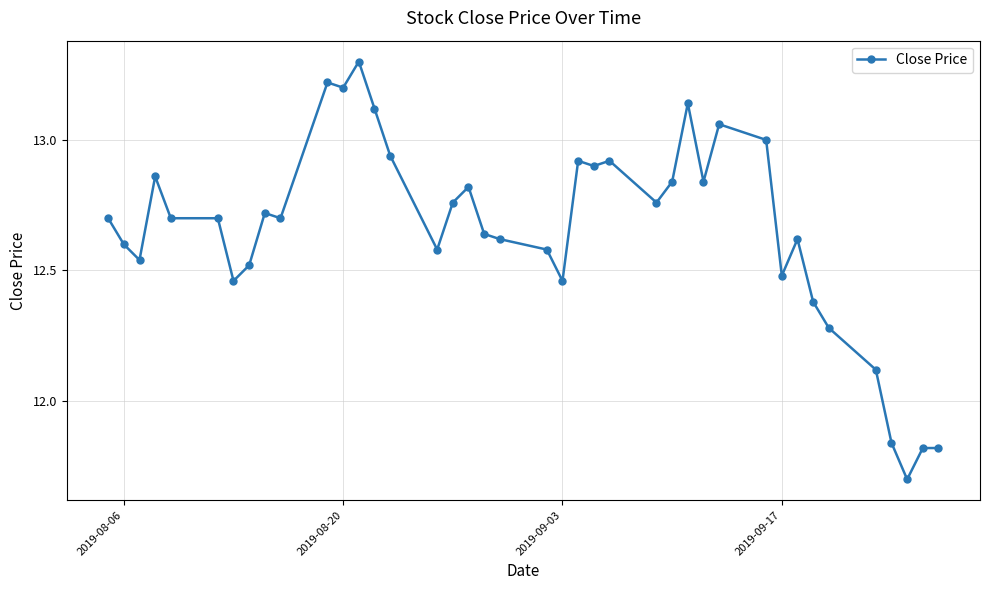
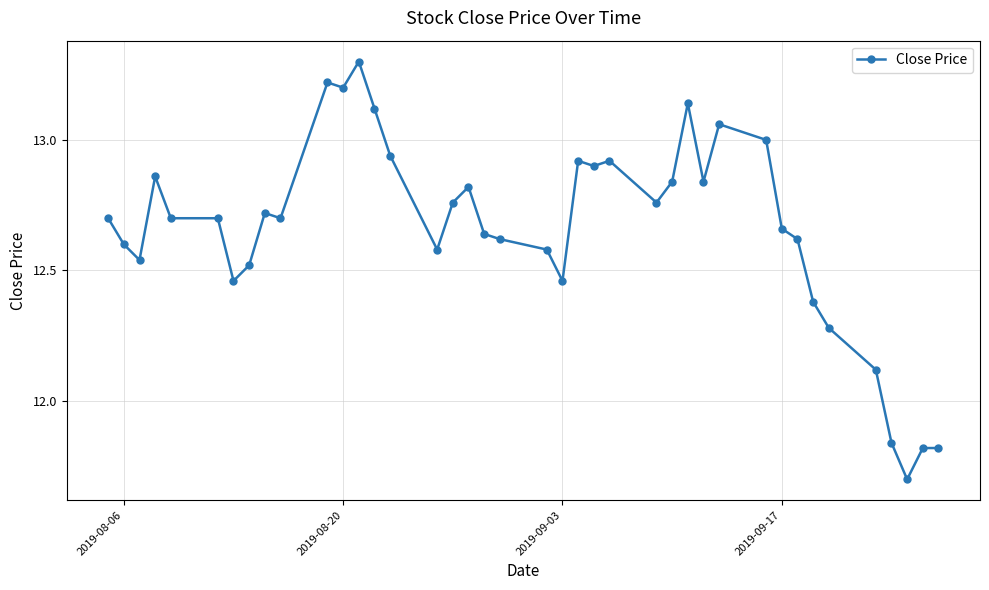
  {
    "2019-08-06": 12.60,
    "2019-08-20": 13.20,
    "2019-09-03": 12.46,
-   "2019-09-17": 12.48
+   "2019-09-17": 12.66
  }
